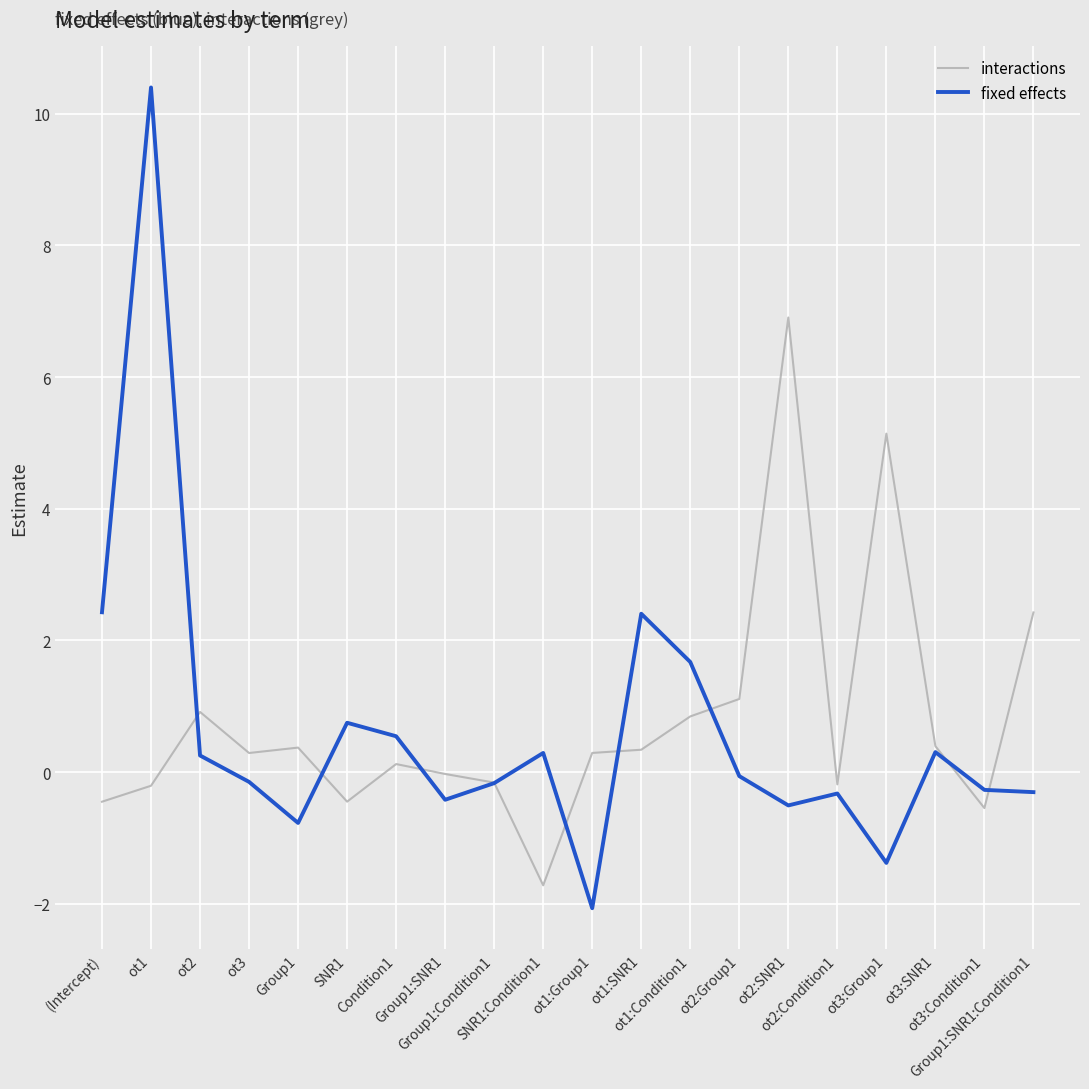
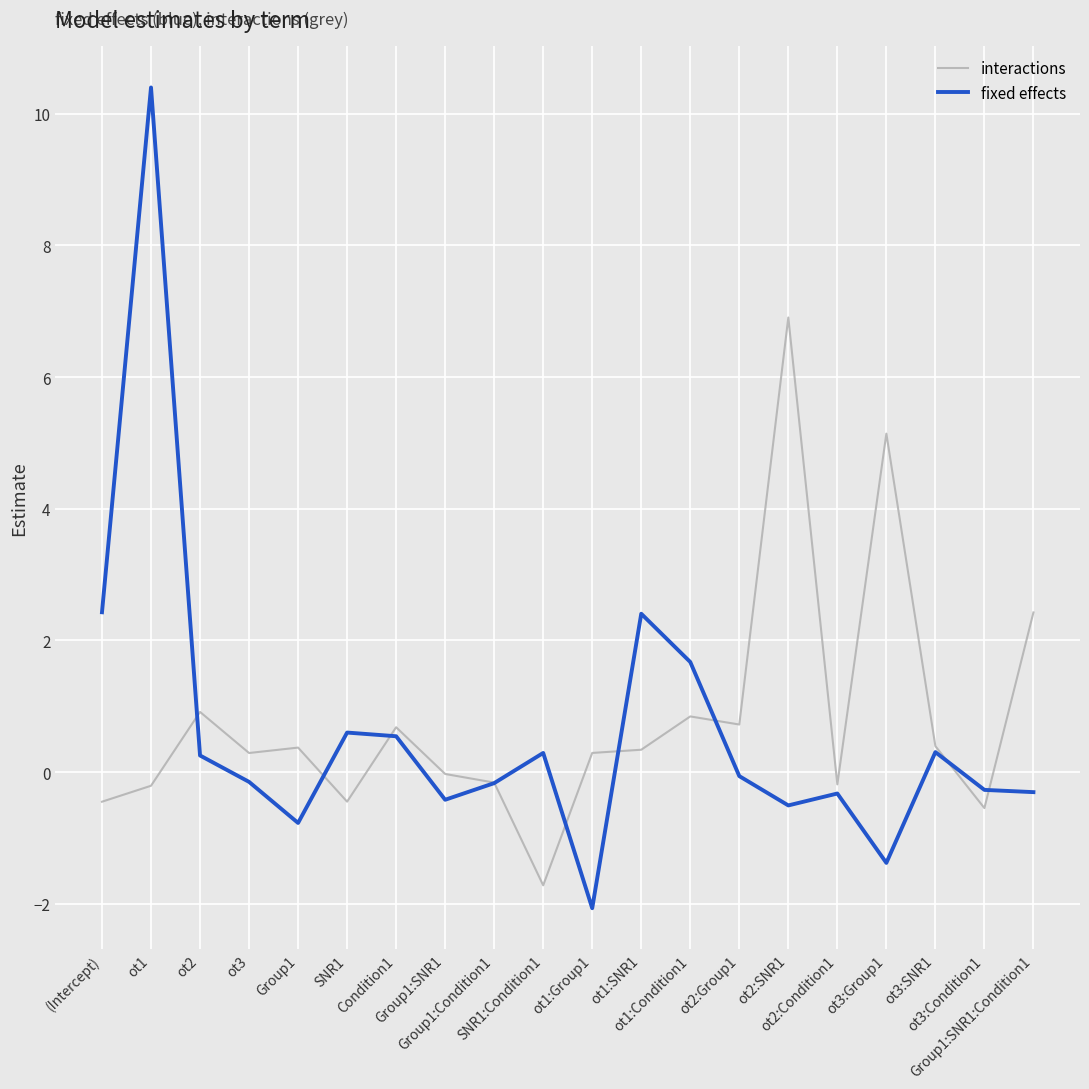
  {
    "interactions": {
      "(Intercept)": -0.5,
      "ot1": -0.2,
      "ot2": 0.9,
      "ot3": 0.3,
      "Group1": 0.4,
      "SNR1": -0.4,
-     "Condition1": 0.1,
+     "Condition1": 0.7,
      "Group1:SNR1": 0.0,
      "SNR1:Condition1": -1.7,
      "ot1:Group1": 0.3,
      "ot1:SNR1": 0.3,
      "ot1:Condition1": 0.8,
-     "ot2:Group1": 1.1,
+     "ot2:Group1": 0.7,
      "ot2:SNR1": 6.9,
      "ot2:Condition1": -0.2,
      "ot3:Group1": 5.1,
      "ot3:SNR1": 0.4,
      "ot3:Condition1": -0.5,
      "Group1:SNR1:Condition1": 2.4
    },
    "fixed effects": {
      "(Intercept)": 2.4,
      "ot1": 10.4,
      "ot2": 0.3,
      "ot3": -0.1,
      "Group1": -0.8,
-     "SNR1": 0.7,
+     "SNR1": 0.6,
      "Condition1": 0.5,
      "Group1:SNR1": -0.4,
      "SNR1:Condition1": 0.3,
      "ot1:Group1": -2.1,
      "ot1:SNR1": 2.4,
      "ot1:Condition1": 1.7,
      "ot2:Group1": -0.1,
      "ot2:SNR1": -0.5,
      "ot2:Condition1": -0.3,
      "ot3:Group1": -1.4,
      "ot3:SNR1": 0.3,
      "ot3:Condition1": -0.3,
      "Group1:SNR1:Condition1": -0.3
    }
  }
